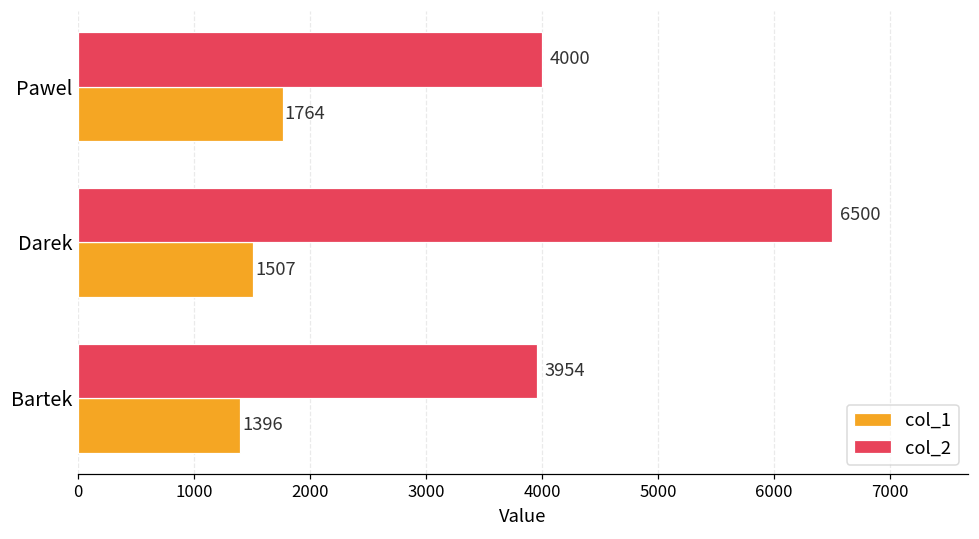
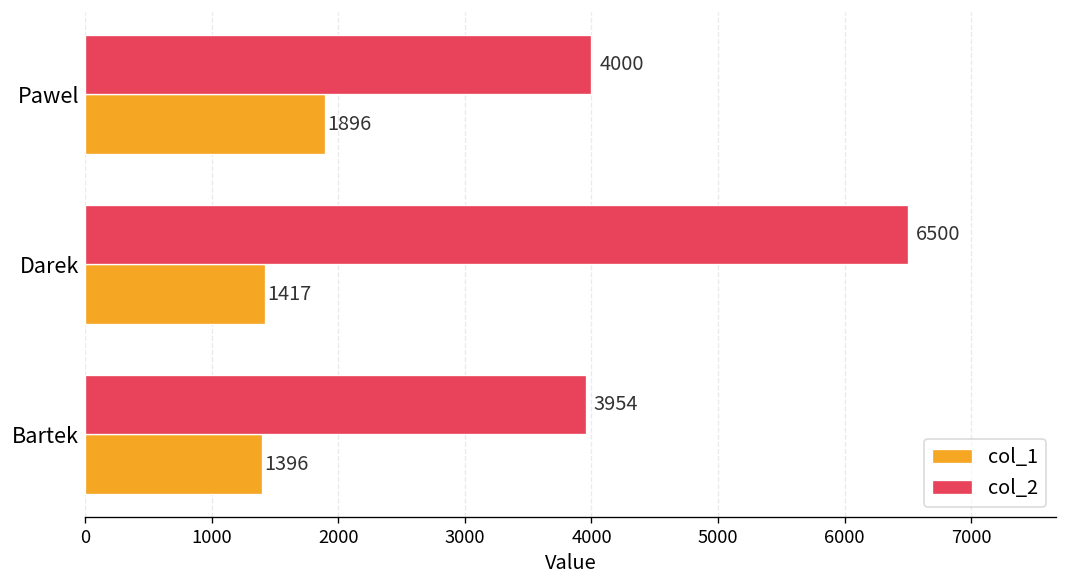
  {
    "col_1": {
-     "Pawel": 1764,
-     "Darek": 1507,
+     "Pawel": 1896,
+     "Darek": 1417,
      "Bartek": 1396
    },
    "col_2": {
      "Pawel": 4000,
      "Darek": 6500,
      "Bartek": 3954
    }
  }
